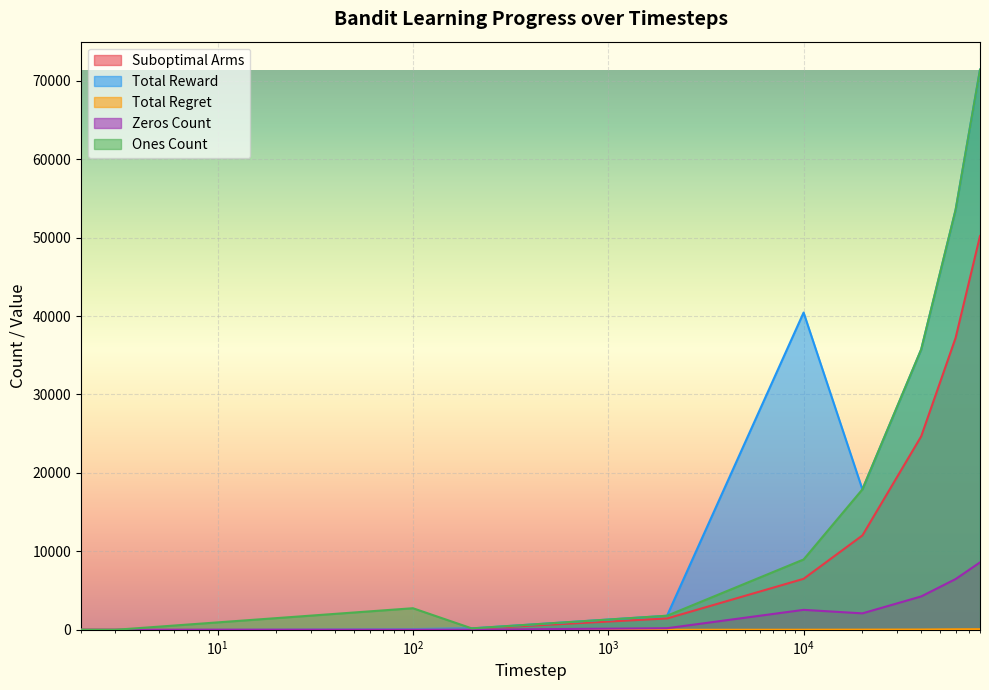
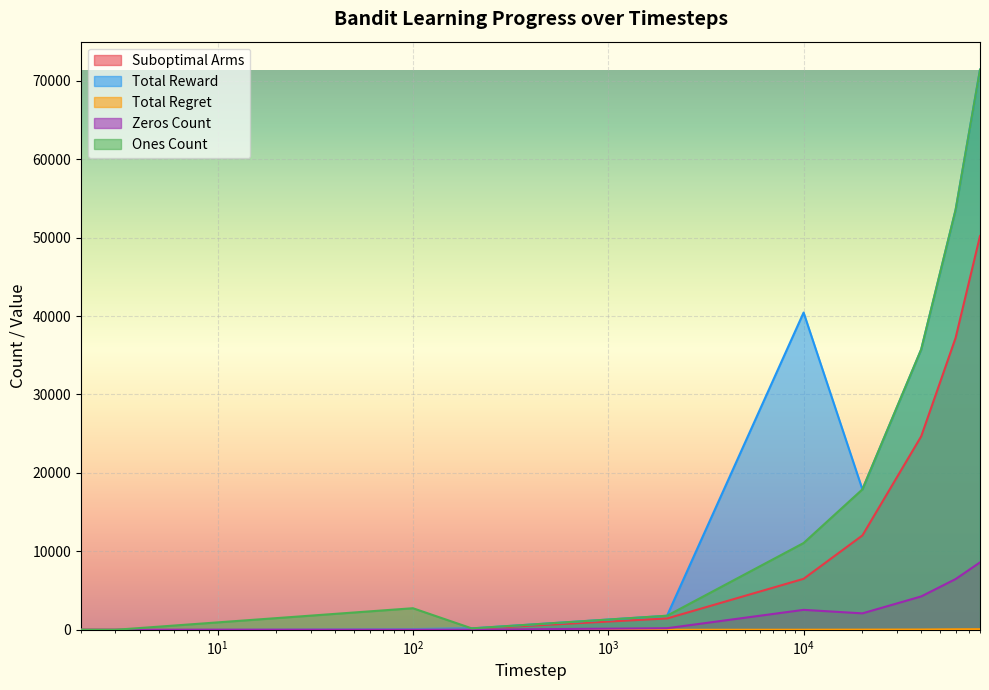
  {
    "Suboptimal Arms": {
      "10^4": 7000
    },
    "Total Reward": {
      "10^4": 40000
    },
    "Total Regret": {
      "10^4": 0
    },
    "Zeros Count": {
      "10^4": 3000
    },
    "Ones Count": {
      "10^2": 3000,
-     "10^4": 9000
+     "10^4": 11000
    }
  }
